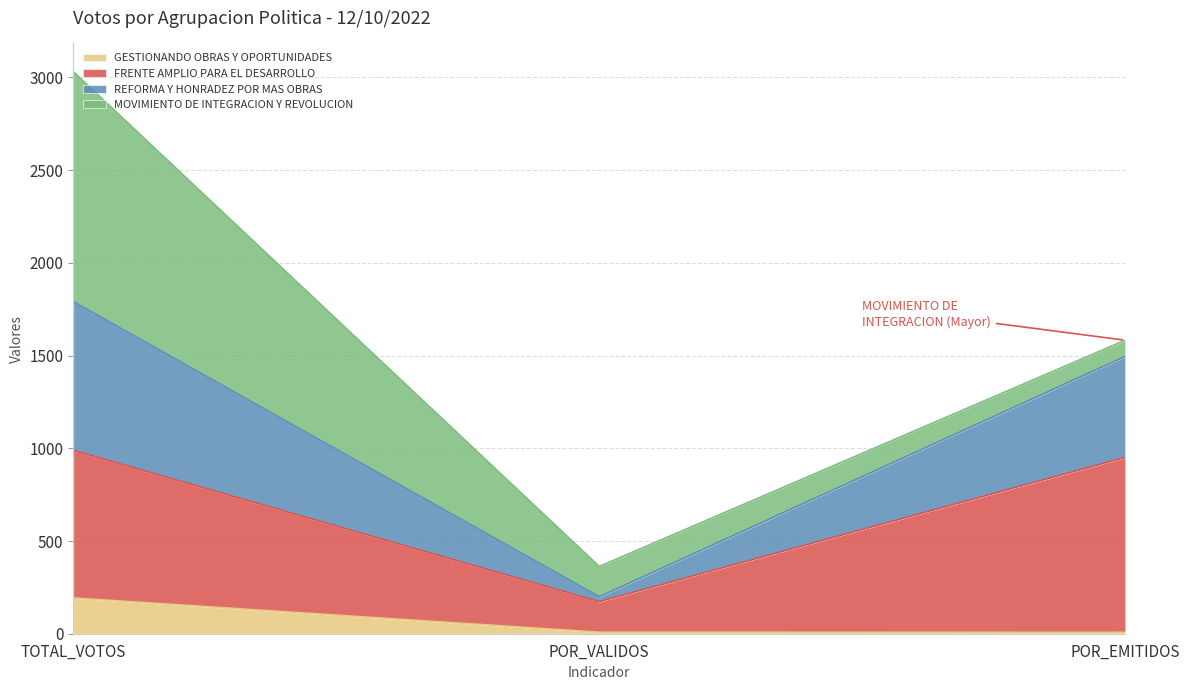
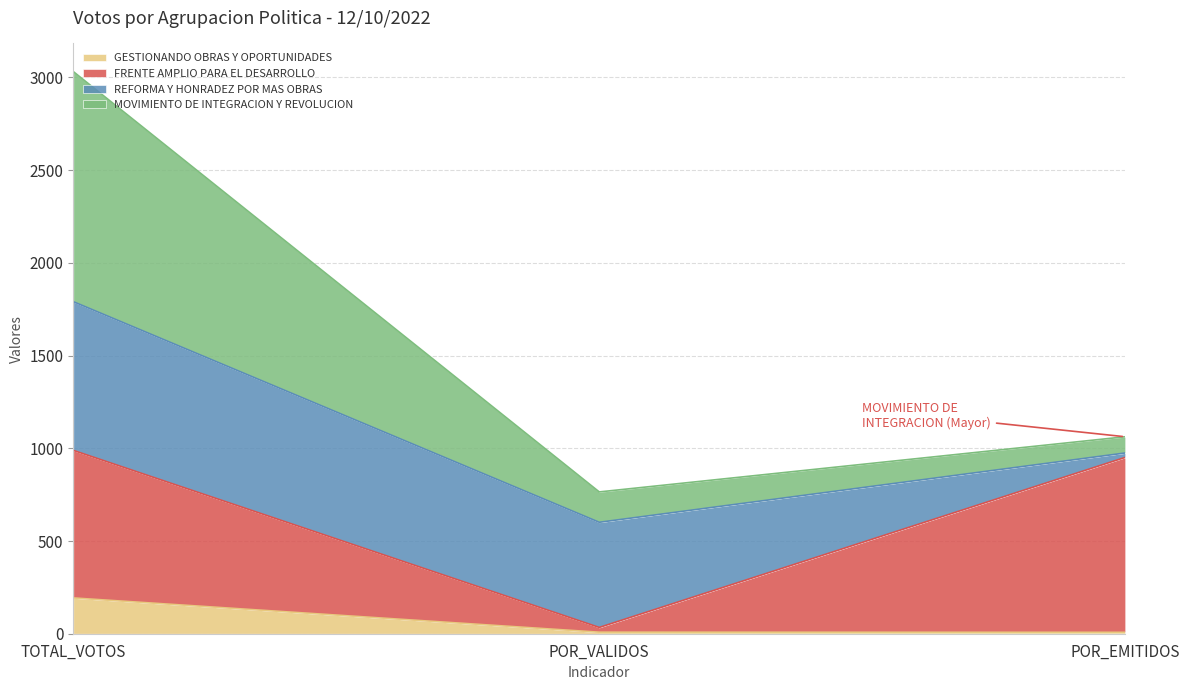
  {
    "GESTIONANDO OBRAS Y OPORTUNIDADES": {
      "TOTAL_VOTOS": 190,
      "POR_VALIDOS": 10,
      "POR_EMITIDOS": 10
    },
    "FRENTE AMPLIO PARA EL DESARROLLO": {
      "TOTAL_VOTOS": 800,
-     "POR_VALIDOS": 160,
+     "POR_VALIDOS": 30,
      "POR_EMITIDOS": 940
    },
    "REFORMA Y HONRADEZ POR MAS OBRAS": {
      "TOTAL_VOTOS": 800,
-     "POR_VALIDOS": 30,
-     "POR_EMITIDOS": 540
+     "POR_VALIDOS": 570,
+     "POR_EMITIDOS": 20
    },
    "MOVIMIENTO DE INTEGRACION Y REVOLUCION": {
      "TOTAL_VOTOS": 1240,
      "POR_VALIDOS": 160,
      "POR_EMITIDOS": 90
    }
  }
